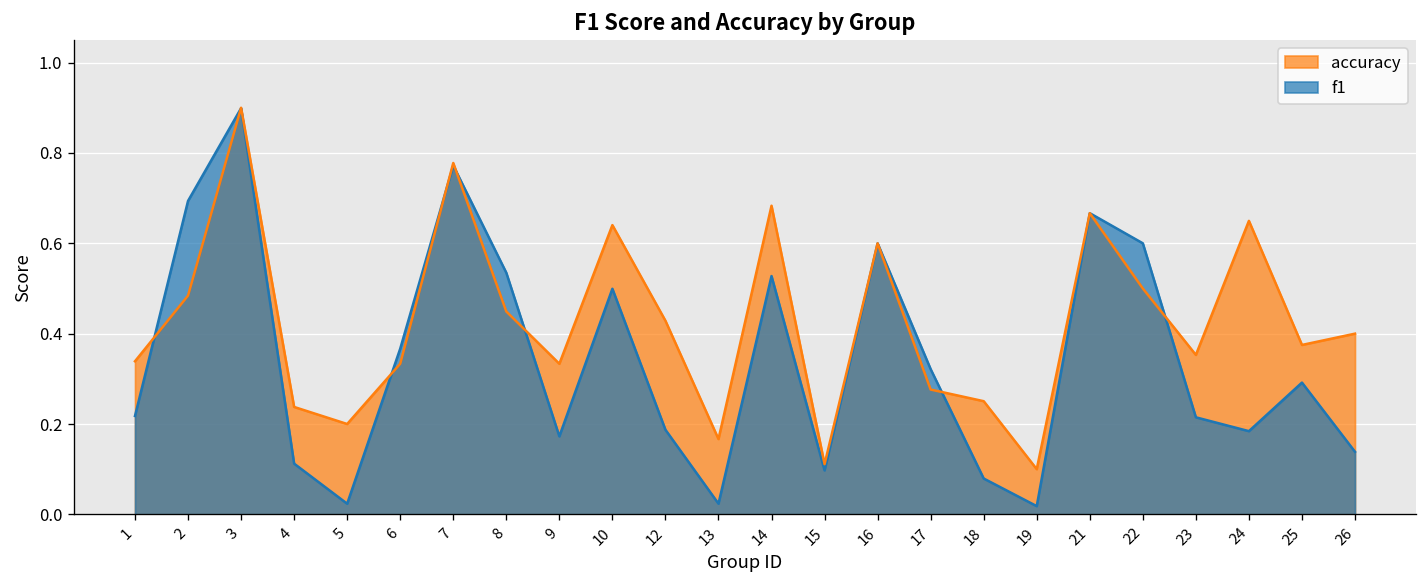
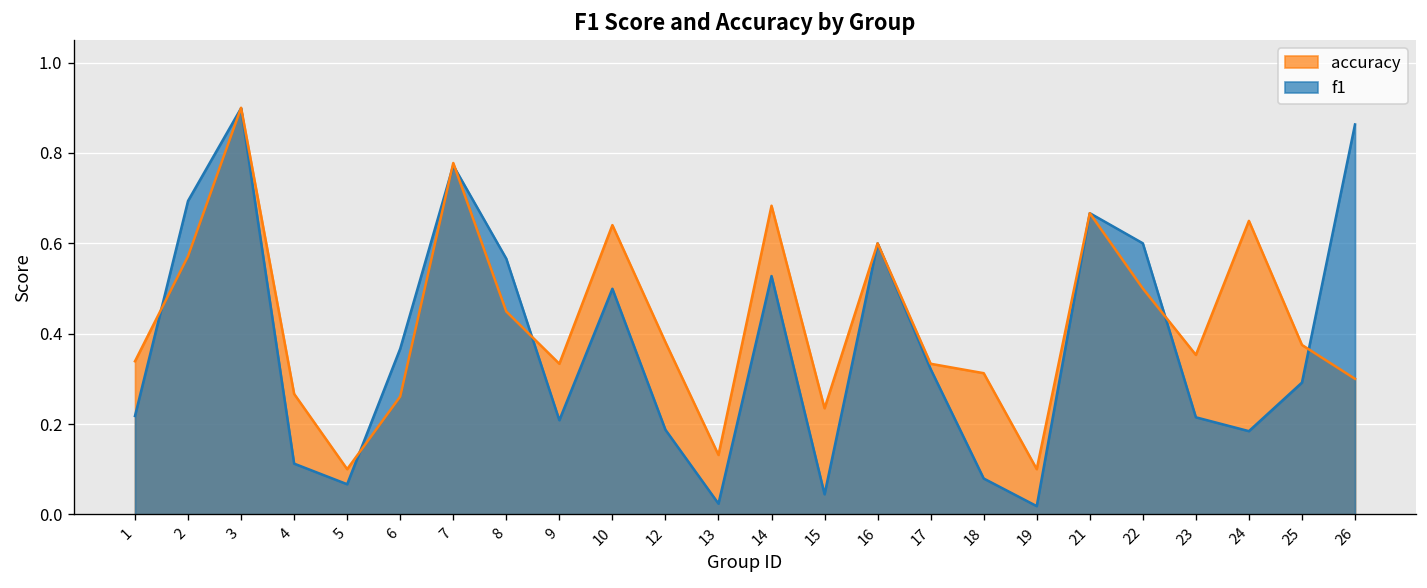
  {
    "accuracy": {
      "1": 0.34,
-     "2": 0.48,
-     "4": 0.24,
-     "5": 0.2,
-     "6": 0.33,
+     "2": 0.57,
+     "4": 0.27,
+     "5": 0.1,
+     "6": 0.26,
      "8": 0.45,
      "9": 0.33,
      "10": 0.64,
-     "12": 0.43,
-     "13": 0.17,
+     "12": 0.38,
+     "13": 0.13,
      "14": 0.68,
-     "15": 0.11,
-     "17": 0.28,
-     "18": 0.25,
+     "15": 0.23,
+     "17": 0.33,
+     "18": 0.31,
      "19": 0.10,
      "22": 0.50,
      "23": 0.35,
      "24": 0.65,
      "25": 0.38,
-     "26": 0.4
+     "26": 0.3
    },
    "f1": {
      "1": 0.22,
      "2": 0.69,
      "4": 0.11,
-     "5": 0.02,
+     "5": 0.07,
      "6": 0.37,
-     "8": 0.53,
-     "9": 0.17,
+     "8": 0.57,
+     "9": 0.21,
      "10": 0.50,
      "12": 0.19,
      "13": 0.02,
      "14": 0.53,
-     "15": 0.10,
+     "15": 0.04,
      "17": 0.32,
      "18": 0.08,
      "19": 0.02,
      "22": 0.60,
      "23": 0.21,
      "24": 0.18,
      "25": 0.29,
-     "26": 0.14
+     "26": 0.86
    }
  }
